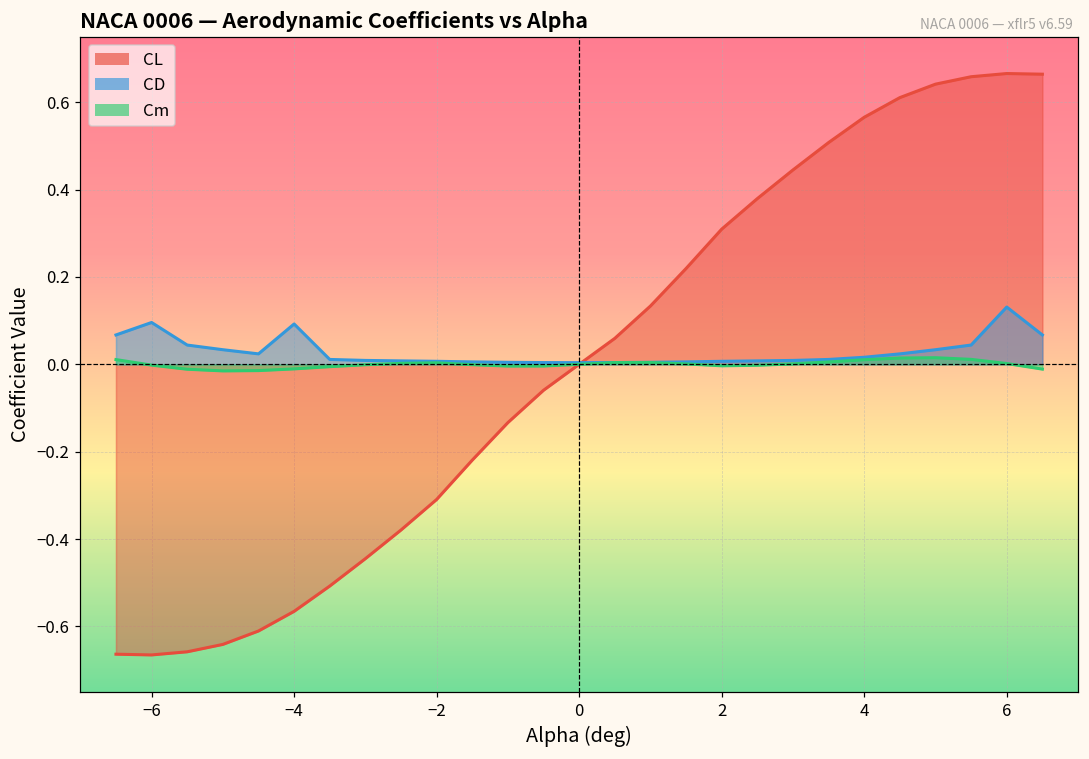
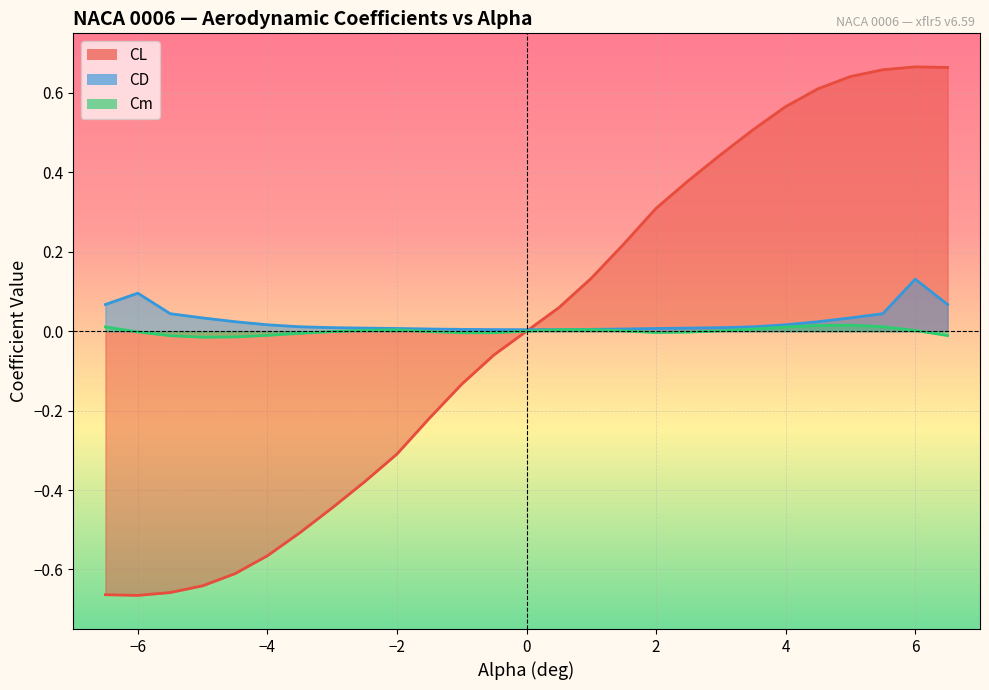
  {
    "CD": {
      "−6": 0.10,
-     "−4": 0.09,
+     "−4": 0.02,
      "2": 0.01,
      "6": 0.13
    }
  }
